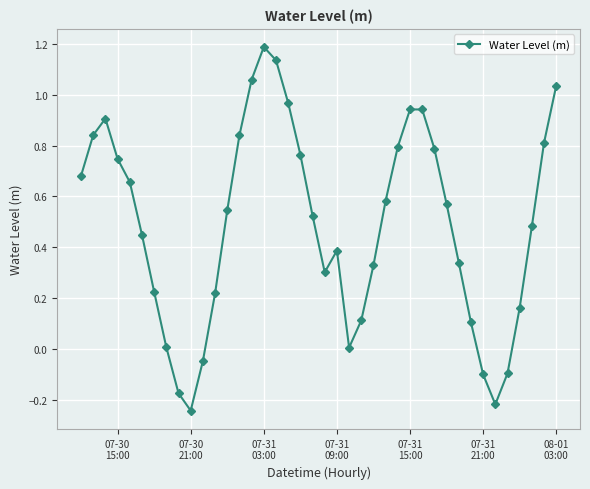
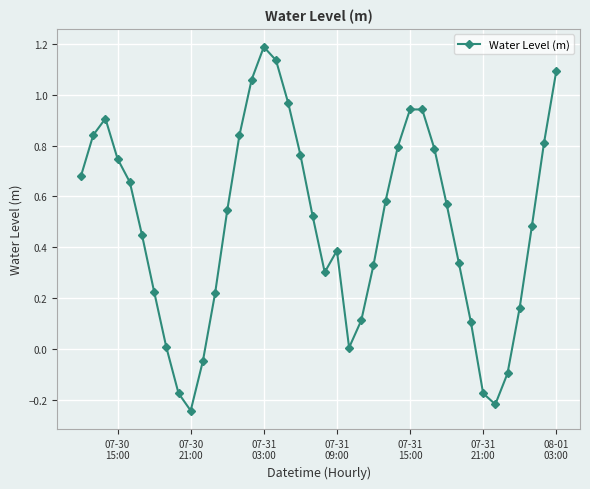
  {
    "07-30 15:00": 0.75,
    "07-30 21:00": -0.24,
    "07-31 03:00": 1.19,
    "07-31 09:00": 0.39,
    "07-31 15:00": 0.94,
-   "07-31 21:00": -0.10,
-   "08-01 03:00": 1.04
+   "07-31 21:00": -0.18,
+   "08-01 03:00": 1.09
  }
